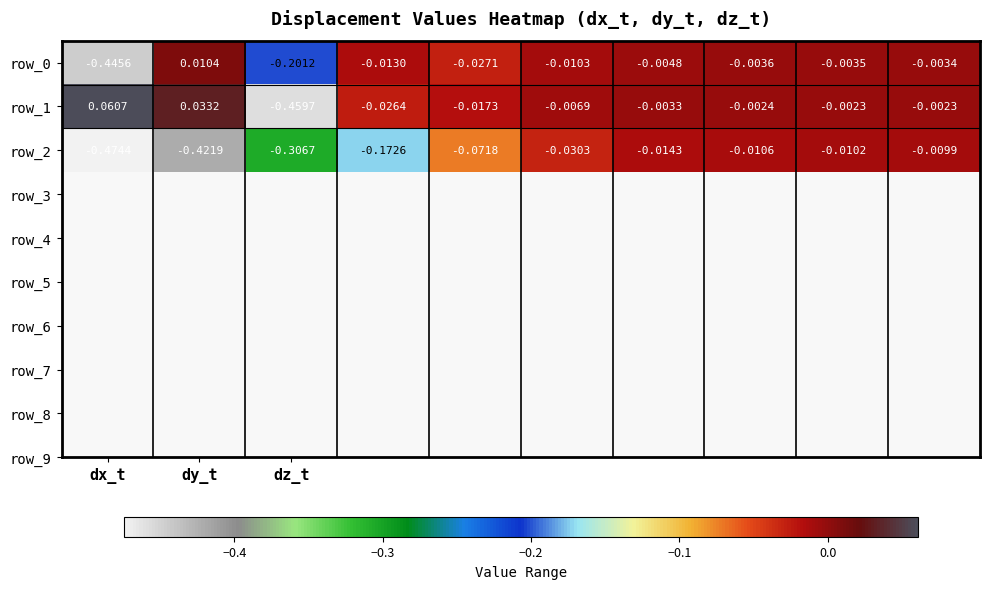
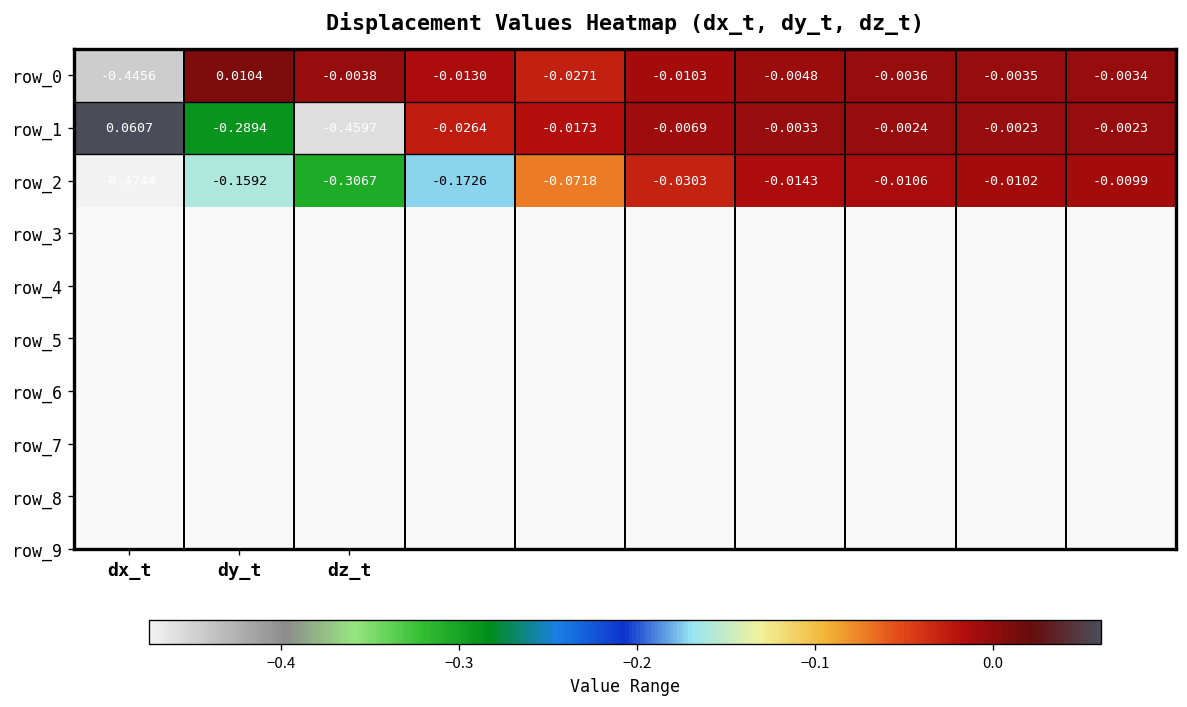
  {
    "row_0": {
      "dx_t": -0.4456,
      "dy_t": 0.0104,
-     "dz_t": -0.2012
+     "dz_t": -0.0038
    },
    "row_1": {
      "dx_t": 0.0607,
-     "dy_t": 0.0332
+     "dy_t": -0.2894
    },
    "row_2": {
-     "dy_t": -0.4219,
+     "dy_t": -0.1592,
      "dz_t": -0.3067
    }
  }
